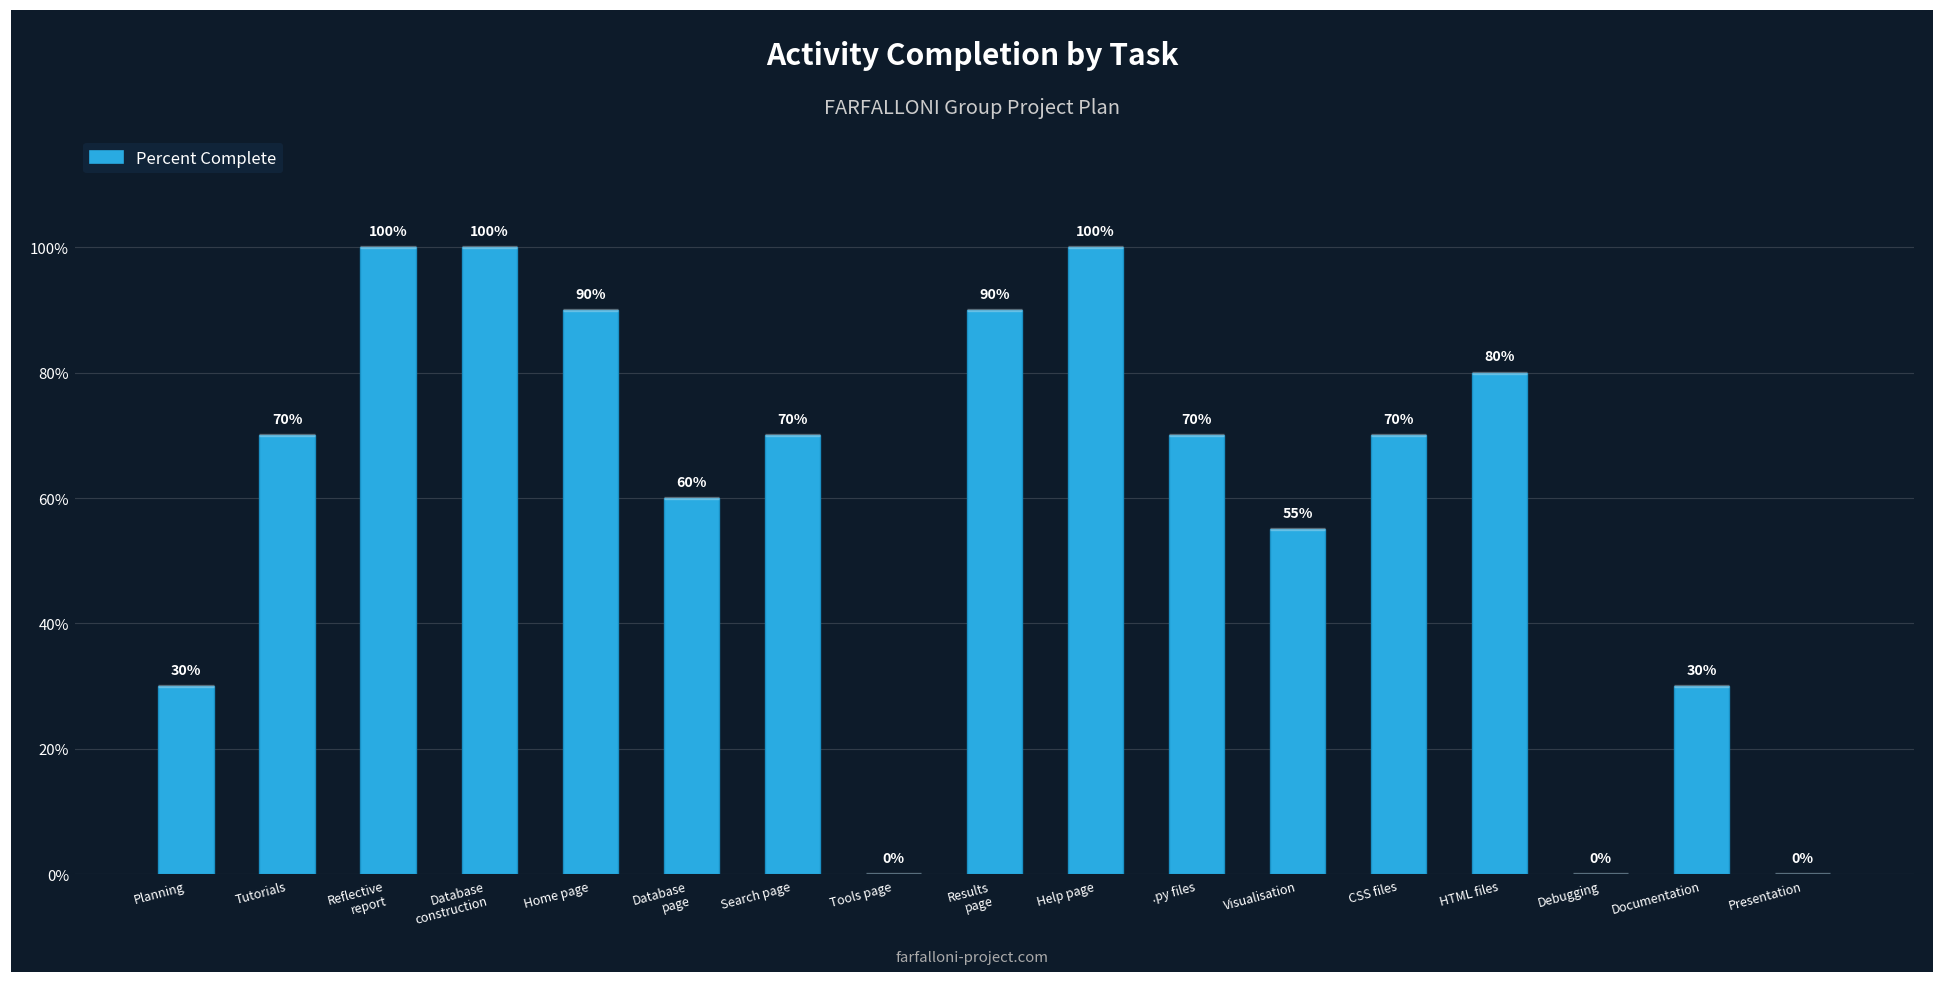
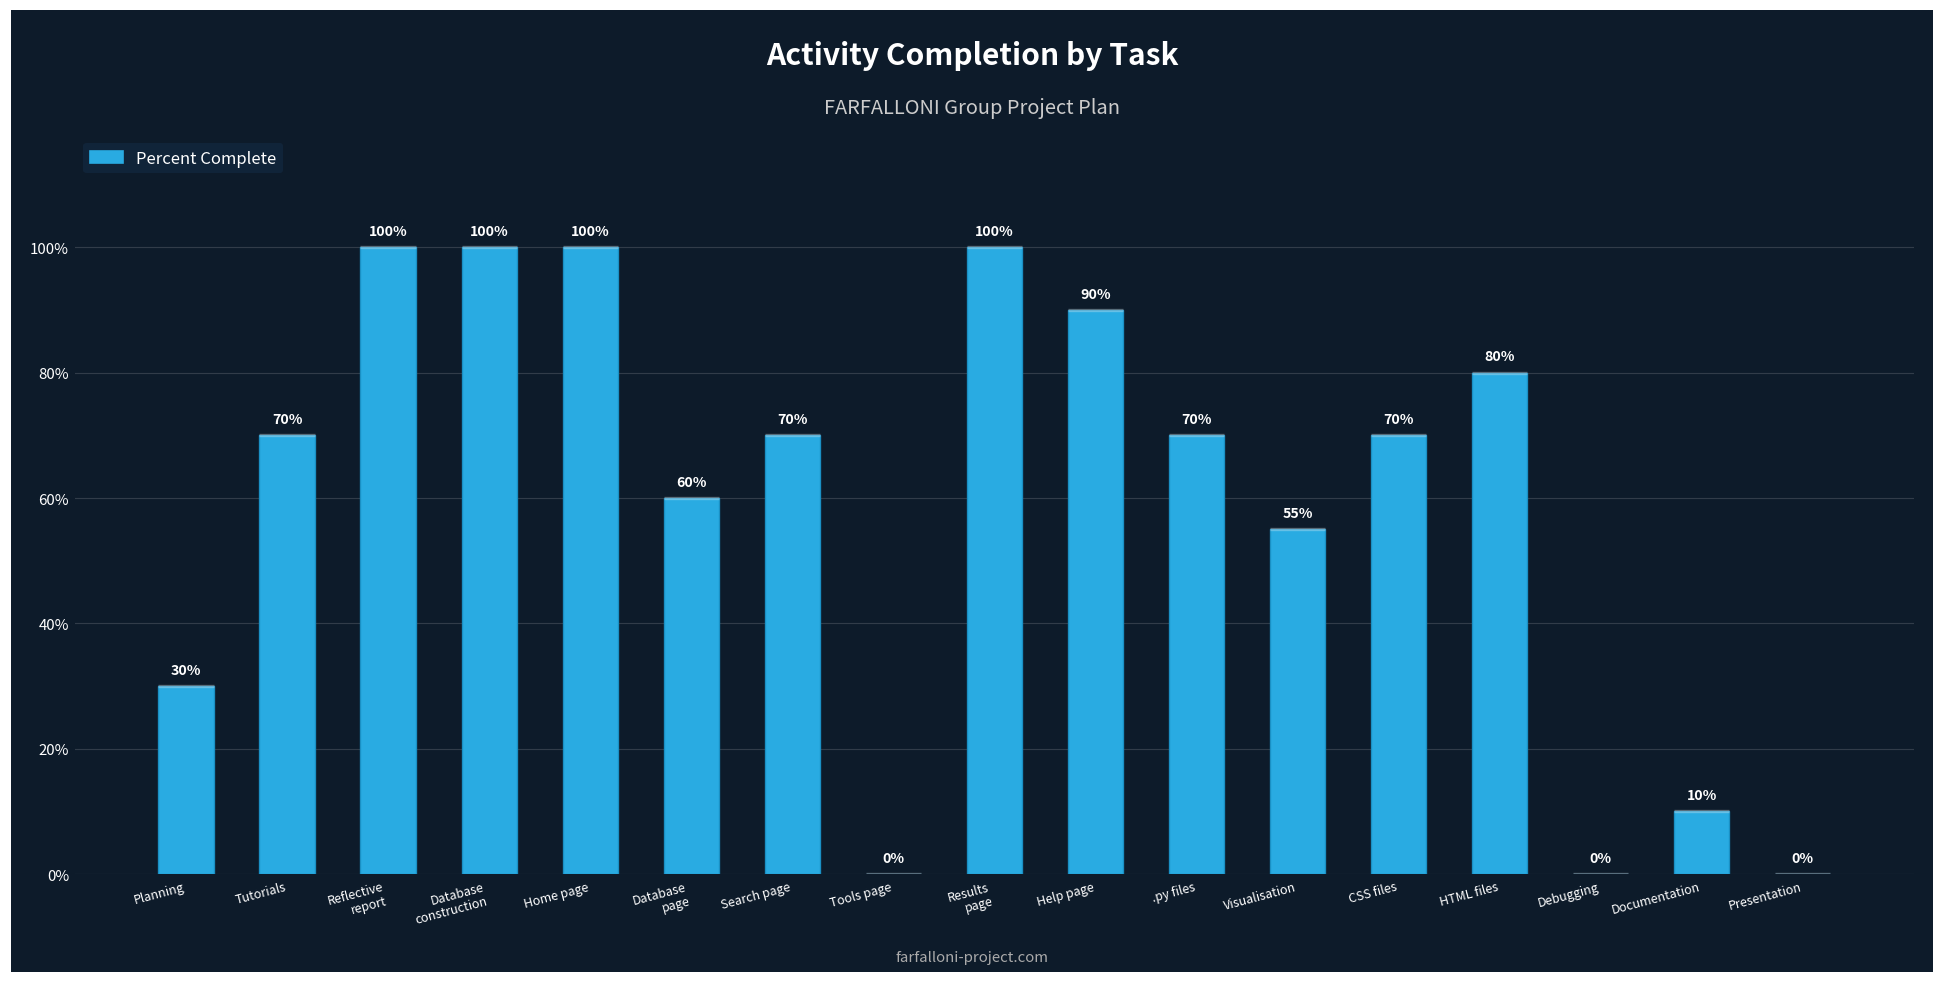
  {
    "Planning": "30%",
    "Tutorials": "70%",
    "Reflective report": "100%",
    "Database construction": "100%",
-   "Home page": "90%",
+   "Home page": "100%",
    "Database page": "60%",
    "Search page": "70%",
    "Tools page": "0%",
-   "Results page": "90%",
-   "Help page": "100%",
+   "Results page": "100%",
+   "Help page": "90%",
    ".py files": "70%",
    "Visualisation": "55%",
    "CSS files": "70%",
    "HTML files": "80%",
    "Debugging": "0%",
-   "Documentation": "30%",
+   "Documentation": "10%",
    "Presentation": "0%"
  }
